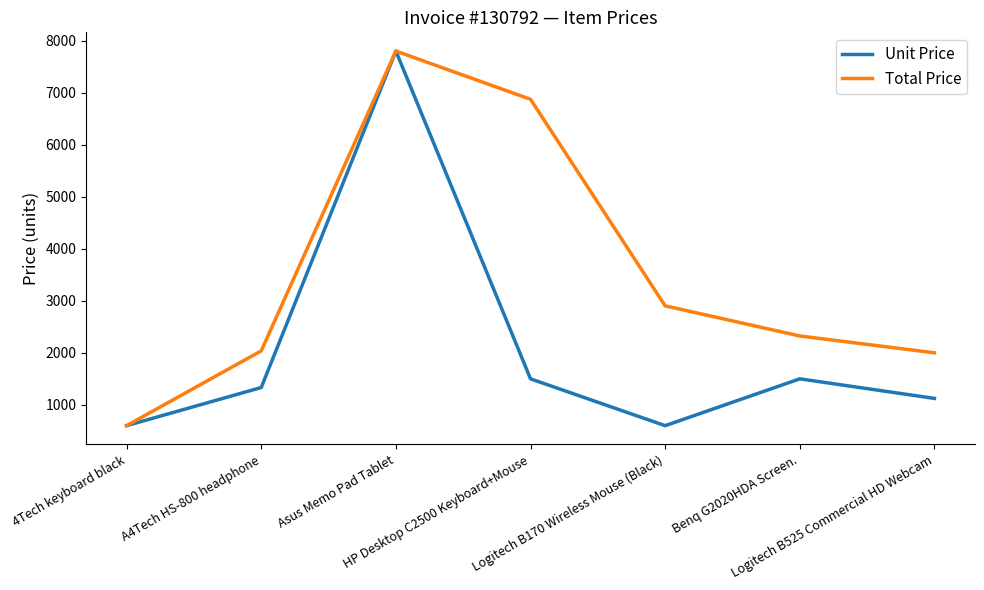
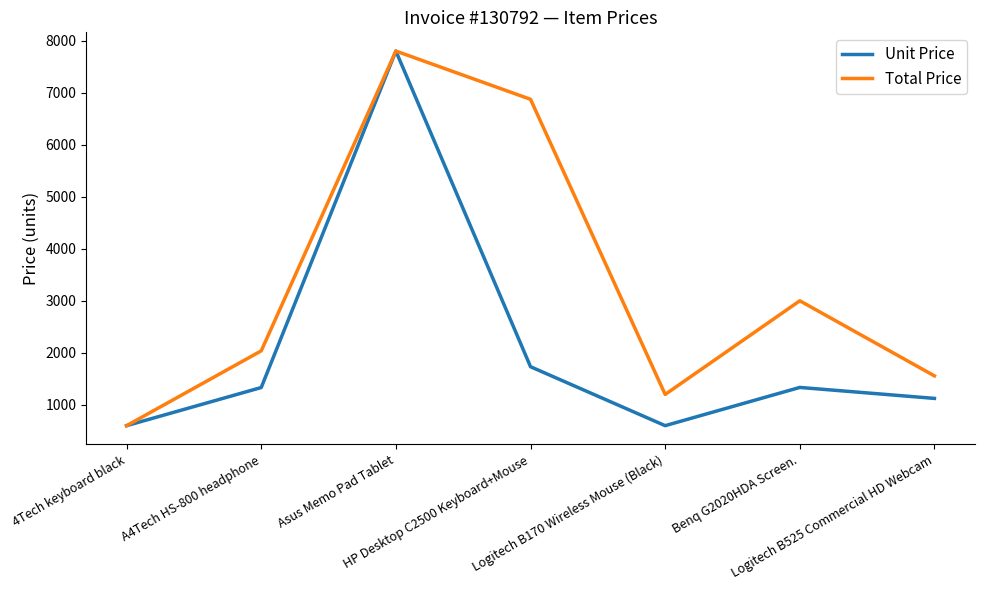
  {
    "Unit Price": {
      "A4Tech HS-800 headphone": 1300,
-     "HP Desktop C2500 Keyboard+Mouse": 1500,
+     "HP Desktop C2500 Keyboard+Mouse": 1700,
      "Logitech B170 Wireless Mouse (Black)": 600,
-     "Benq G2020HDA Screen.": 1500,
+     "Benq G2020HDA Screen.": 1300,
      "Logitech B525 Commercial HD Webcam": 1100
    },
    "Total Price": {
      "A4Tech HS-800 headphone": 2000,
      "HP Desktop C2500 Keyboard+Mouse": 6900,
-     "Logitech B170 Wireless Mouse (Black)": 2900,
-     "Benq G2020HDA Screen.": 2300,
-     "Logitech B525 Commercial HD Webcam": 2000
+     "Logitech B170 Wireless Mouse (Black)": 1200,
+     "Benq G2020HDA Screen.": 3000,
+     "Logitech B525 Commercial HD Webcam": 1600
    }
  }
